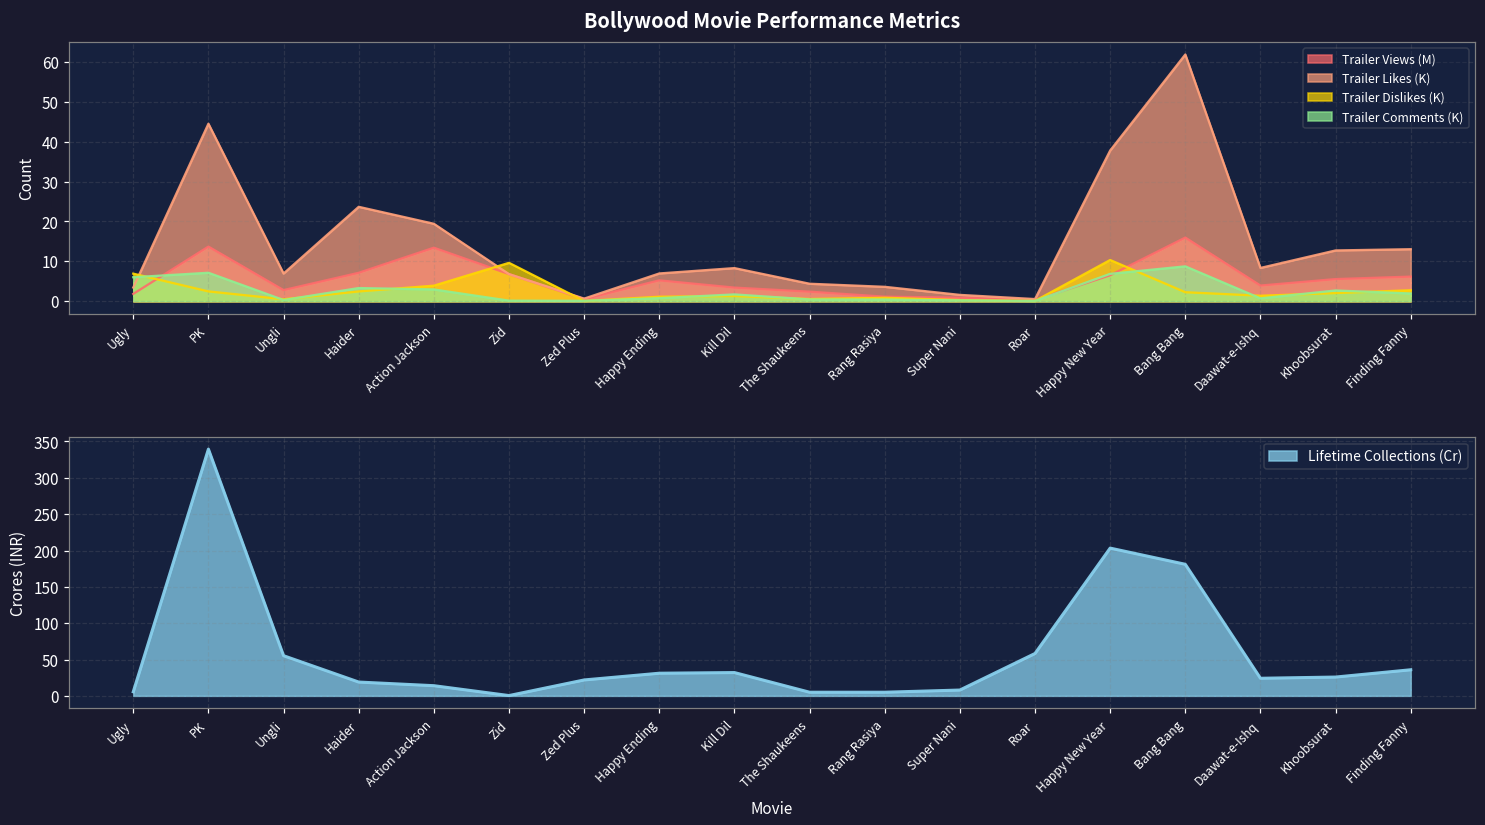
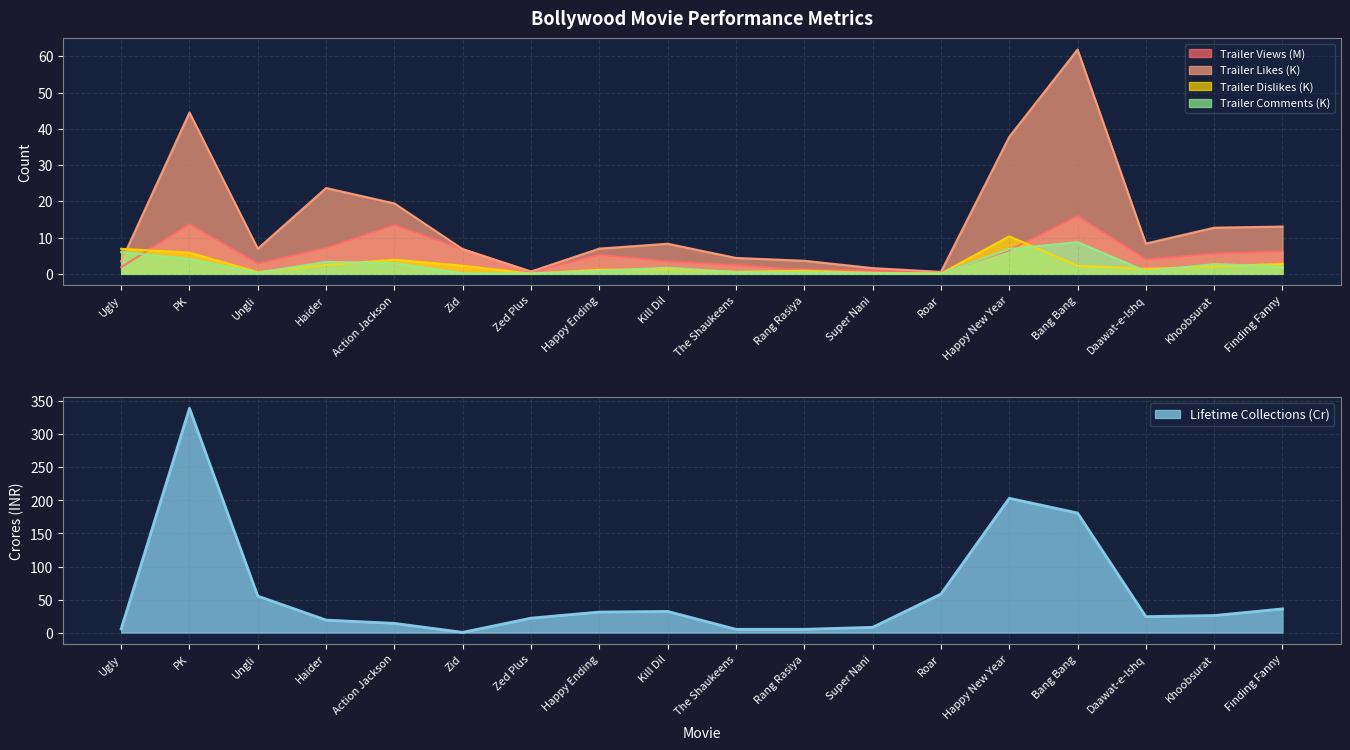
  {
    "Bollywood Movie Performance Metrics": {
      "Trailer Dislikes (K)": {
        "Ugly": 7,
-       "PK": 2,
+       "PK": 6,
        "Haider": 2,
        "Action Jackson": 4,
-       "Zid": 10,
+       "Zid": 2,
        "Happy New Year": 10,
        "Bang Bang": 2,
        "Finding Fanny": 3
      },
      "Trailer Comments (K)": {
        "Ugly": 6,
-       "PK": 7,
+       "PK": 4,
        "Haider": 3,
        "Action Jackson": 3,
        "Zid": 0,
        "Bang Bang": 9,
        "Finding Fanny": 2
      }
    }
  }
